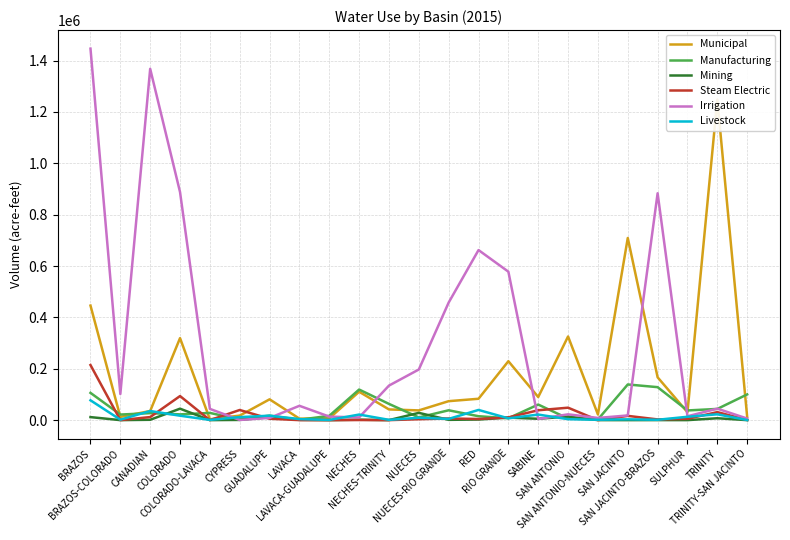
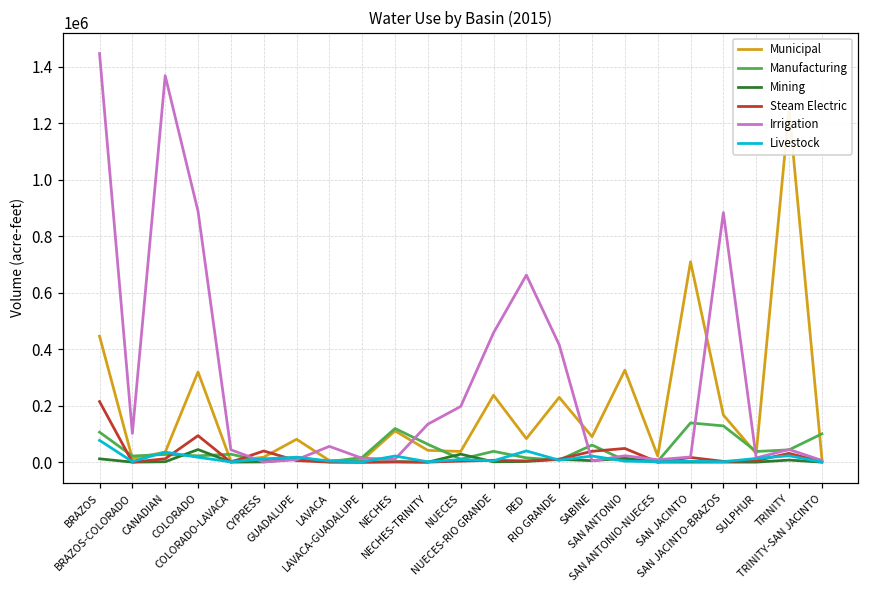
  {
    "Municipal": {
      "BRAZOS": 450000,
      "COLORADO": 320000,
      "GUADALUPE": 80000,
      "NECHES-TRINITY": 40000,
-     "NUECES-RIO GRANDE": 70000,
+     "NUECES-RIO GRANDE": 240000,
      "RED": 80000,
      "RIO GRANDE": 230000,
      "SABINE": 90000,
      "SAN ANTONIO": 330000,
      "SAN ANTONIO-NUECES": 20000,
      "SAN JACINTO": 710000,
      "SAN JACINTO-BRAZOS": 170000
    },
    "Manufacturing": {
      "BRAZOS": 110000,
      "COLORADO-LAVACA": 30000,
      "NECHES-TRINITY": 60000,
      "NUECES-RIO GRANDE": 40000,
      "RED": 20000,
      "SABINE": 60000,
      "SAN JACINTO": 140000,
      "SAN JACINTO-BRAZOS": 130000,
      "TRINITY-SAN JACINTO": 100000
    },
    "Mining": {
      "BRAZOS": 10000,
      "CANADIAN": 0,
      "COLORADO": 40000,
      "TRINITY": 10000
    },
    "Steam Electric": {
      "BRAZOS": 210000,
      "CANADIAN": 10000,
      "COLORADO": 90000,
      "CYPRESS": 40000,
      "SABINE": 40000,
      "SAN ANTONIO": 50000
    },
    "Irrigation": {
      "BRAZOS": 1450000,
      "BRAZOS-COLORADO": 100000,
      "CANADIAN": 1370000,
      "COLORADO": 890000,
      "COLORADO-LAVACA": 40000,
      "LAVACA": 60000,
      "NECHES-TRINITY": 130000,
      "NUECES": 200000,
      "NUECES-RIO GRANDE": 460000,
      "RED": 660000,
-     "RIO GRANDE": 580000,
+     "RIO GRANDE": 420000,
      "SAN JACINTO-BRAZOS": 880000
    },
    "Livestock": {
      "BRAZOS": 80000,
      "NECHES": 20000,
      "RED": 40000,
      "SABINE": 20000
    }
  }
